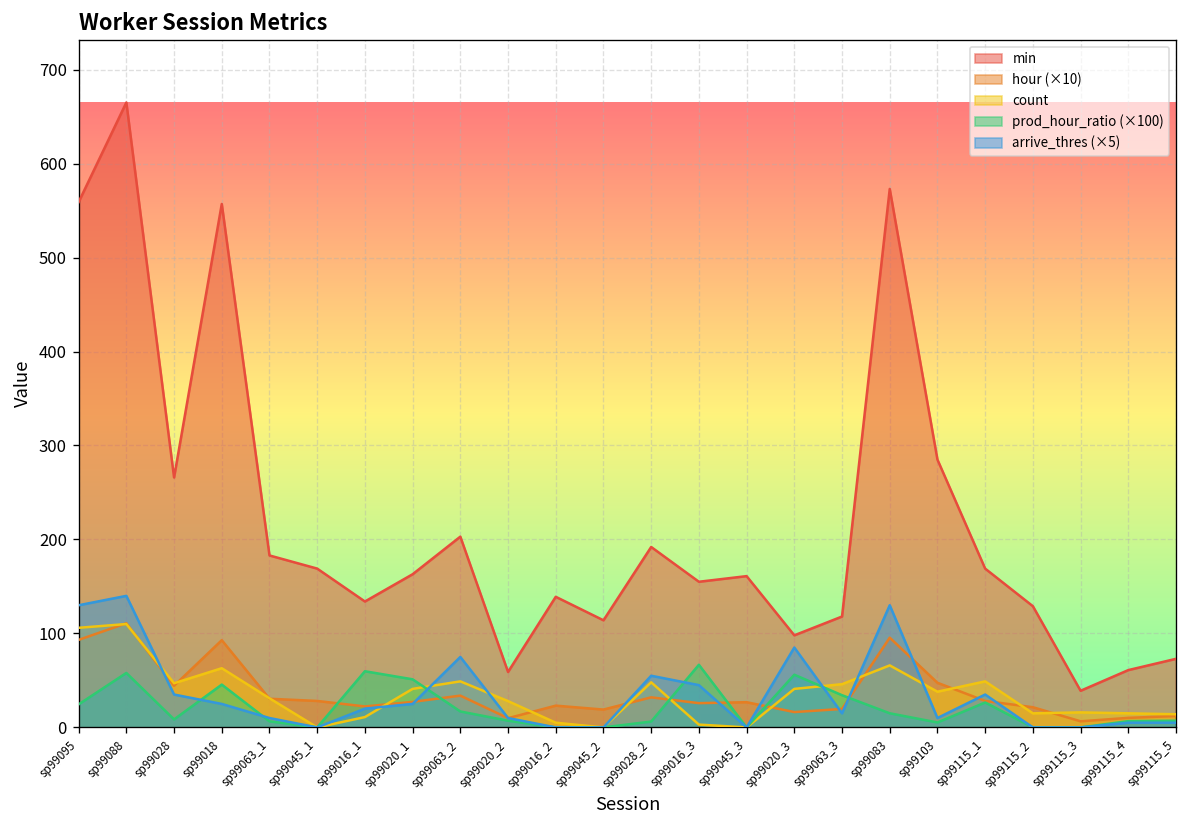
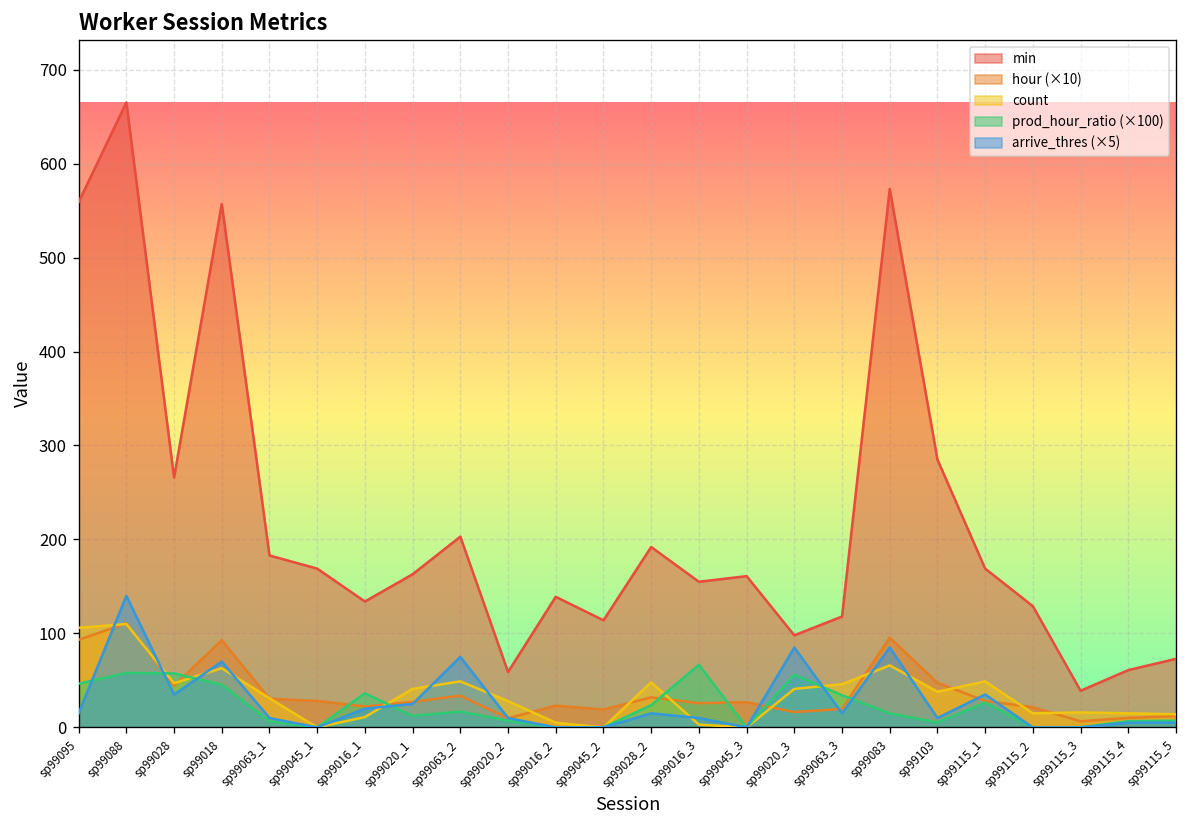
  {
    "prod_hour_ratio (×100)": {
-     "sp99095": 20,
+     "sp99095": 50,
      "sp99088": 60,
-     "sp99028": 10,
+     "sp99028": 60,
      "sp99018": 50,
      "sp99063_1": 10,
-     "sp99016_1": 60,
-     "sp99020_1": 50,
+     "sp99016_1": 40,
+     "sp99020_1": 10,
      "sp99063_2": 20,
-     "sp99028_2": 10,
+     "sp99028_2": 20,
      "sp99016_3": 70,
      "sp99020_3": 60,
      "sp99063_3": 30,
      "sp99083": 20,
      "sp99103": 10
    },
    "arrive_thres (×5)": {
-     "sp99095": 130,
+     "sp99095": 20,
      "sp99088": 140,
      "sp99028": 40,
-     "sp99018": 30,
+     "sp99018": 70,
      "sp99063_1": 10,
      "sp99063_2": 80,
-     "sp99028_2": 60,
-     "sp99016_3": 50,
+     "sp99028_2": 20,
+     "sp99016_3": 10,
      "sp99020_3": 90,
      "sp99063_3": 20,
-     "sp99083": 130,
+     "sp99083": 90,
      "sp99103": 10,
      "sp99115_1": 40
    }
  }
